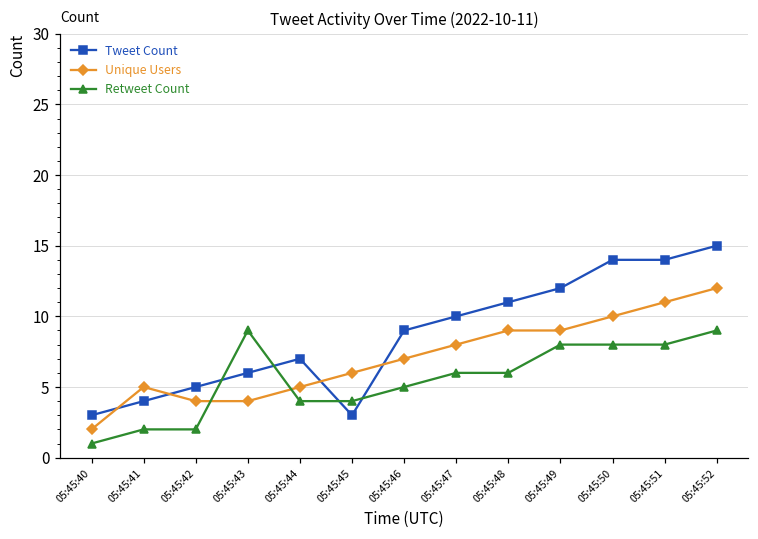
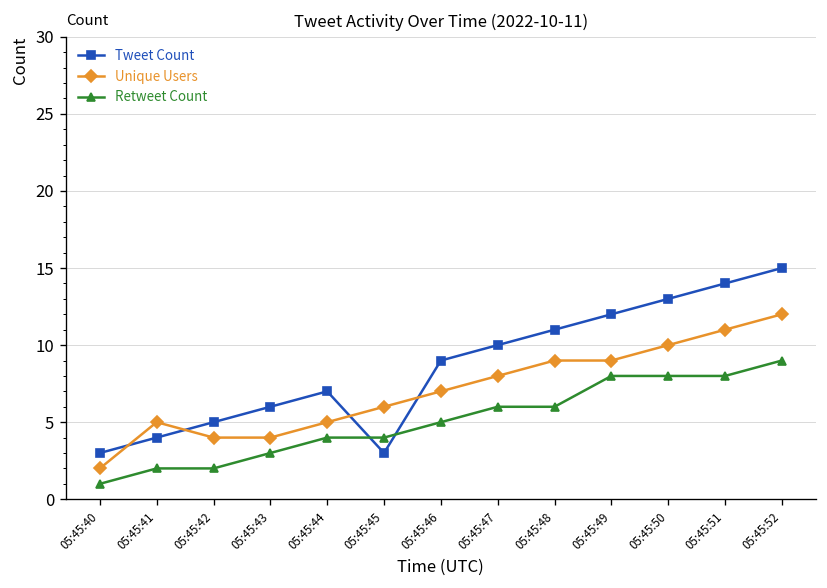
  {
    "Tweet Count": {
      "05:45:40": 3,
      "05:45:41": 4,
      "05:45:42": 5,
      "05:45:43": 6,
      "05:45:44": 7,
      "05:45:45": 3,
      "05:45:46": 9,
      "05:45:47": 10,
      "05:45:48": 11,
      "05:45:49": 12,
-     "05:45:50": 14,
+     "05:45:50": 13,
      "05:45:51": 14,
      "05:45:52": 15
    },
    "Unique Users": {
      "05:45:40": 2,
      "05:45:41": 5,
      "05:45:42": 4,
      "05:45:43": 4,
      "05:45:44": 5,
      "05:45:45": 6,
      "05:45:46": 7,
      "05:45:47": 8,
      "05:45:48": 9,
      "05:45:49": 9,
      "05:45:50": 10,
      "05:45:51": 11,
      "05:45:52": 12
    },
    "Retweet Count": {
      "05:45:40": 1,
      "05:45:41": 2,
      "05:45:42": 2,
-     "05:45:43": 9,
+     "05:45:43": 3,
      "05:45:44": 4,
      "05:45:45": 4,
      "05:45:46": 5,
      "05:45:47": 6,
      "05:45:48": 6,
      "05:45:49": 8,
      "05:45:50": 8,
      "05:45:51": 8,
      "05:45:52": 9
    }
  }
